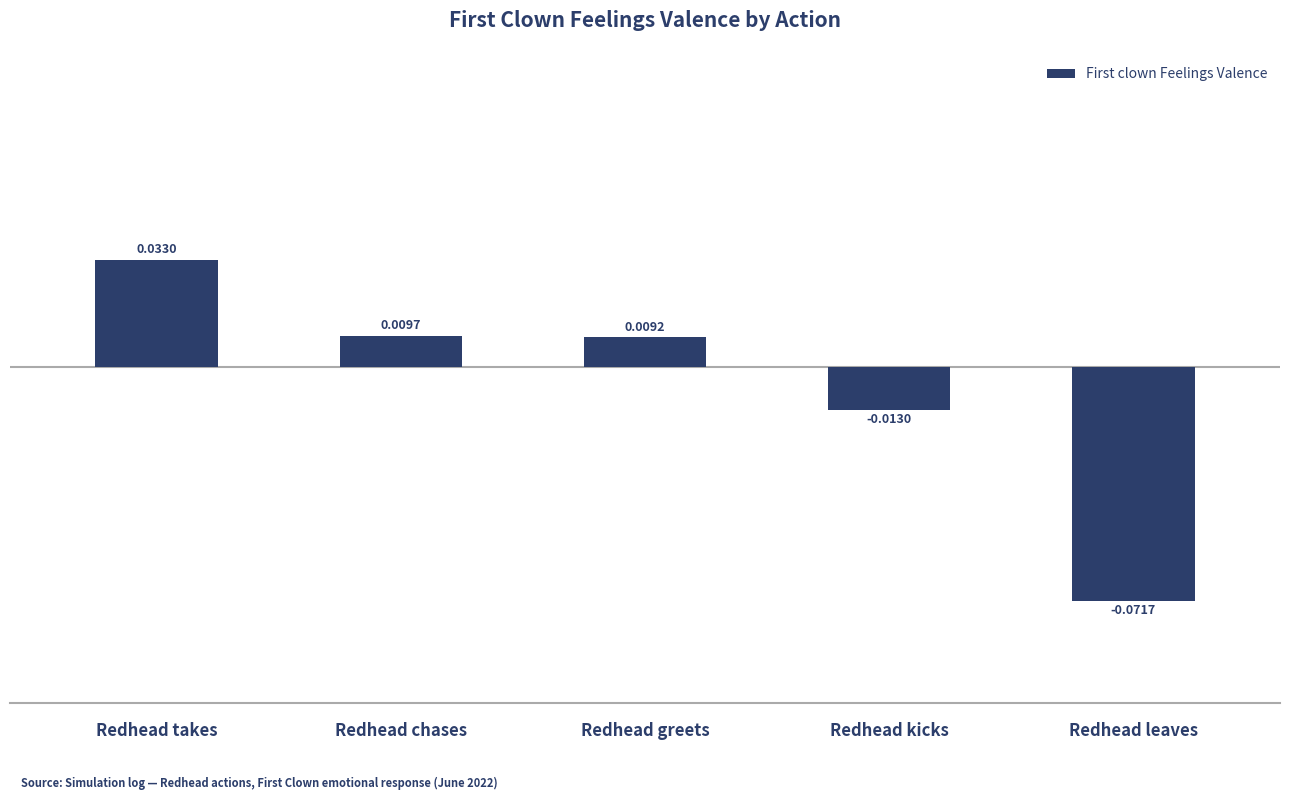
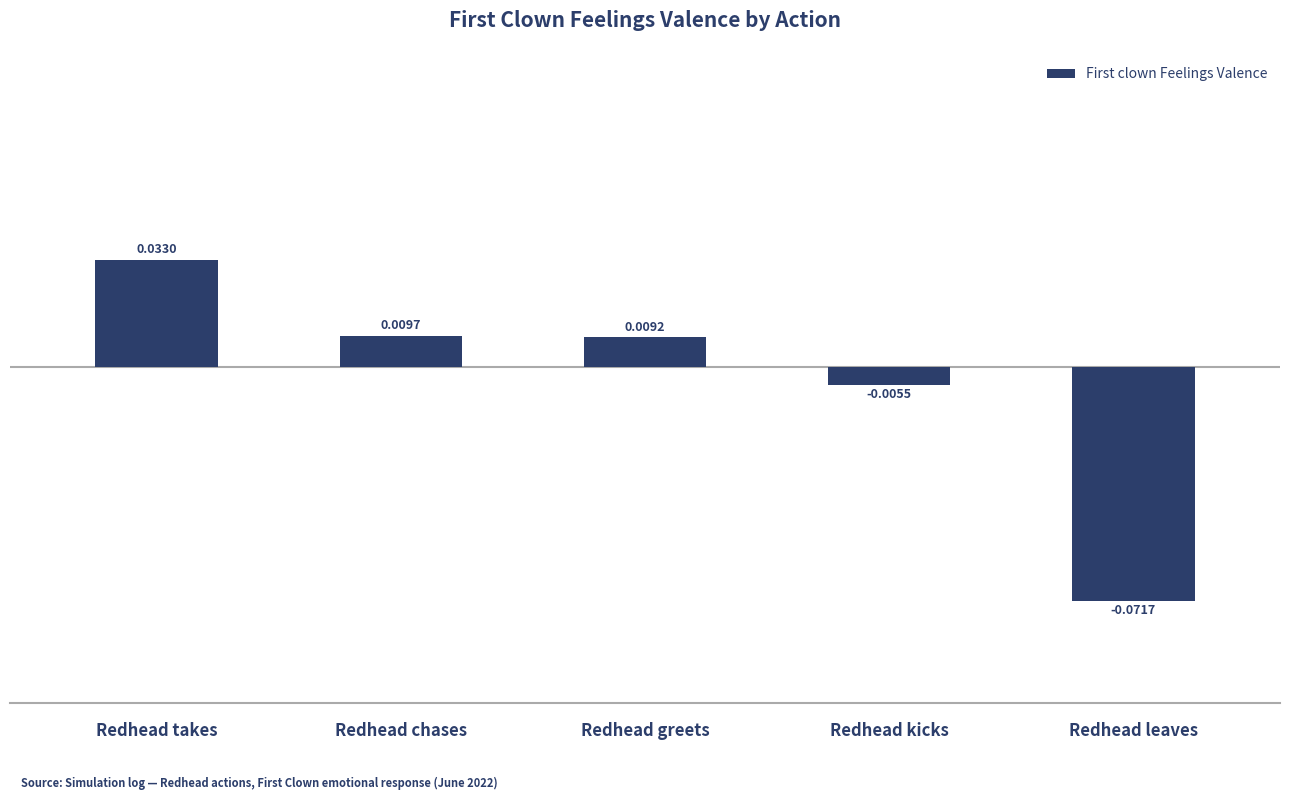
  {
    "Redhead takes": 0.0330,
    "Redhead chases": 0.0097,
    "Redhead greets": 0.0092,
-   "Redhead kicks": -0.0130,
+   "Redhead kicks": -0.0055,
    "Redhead leaves": -0.0717
  }
